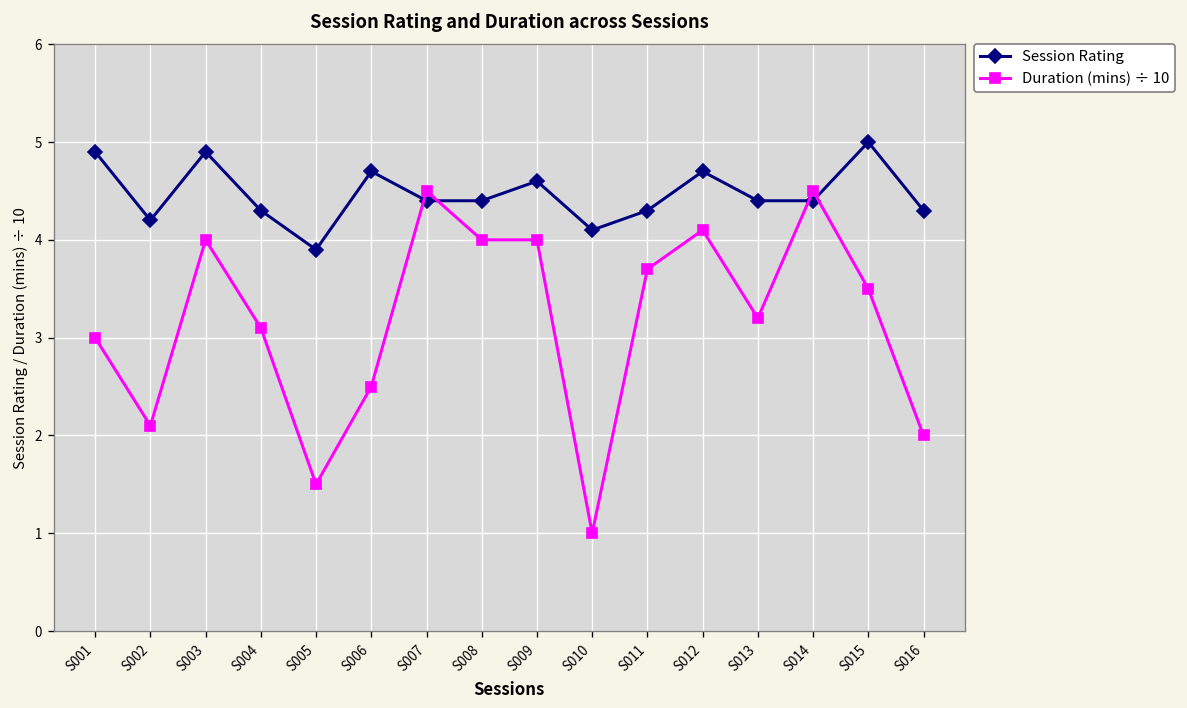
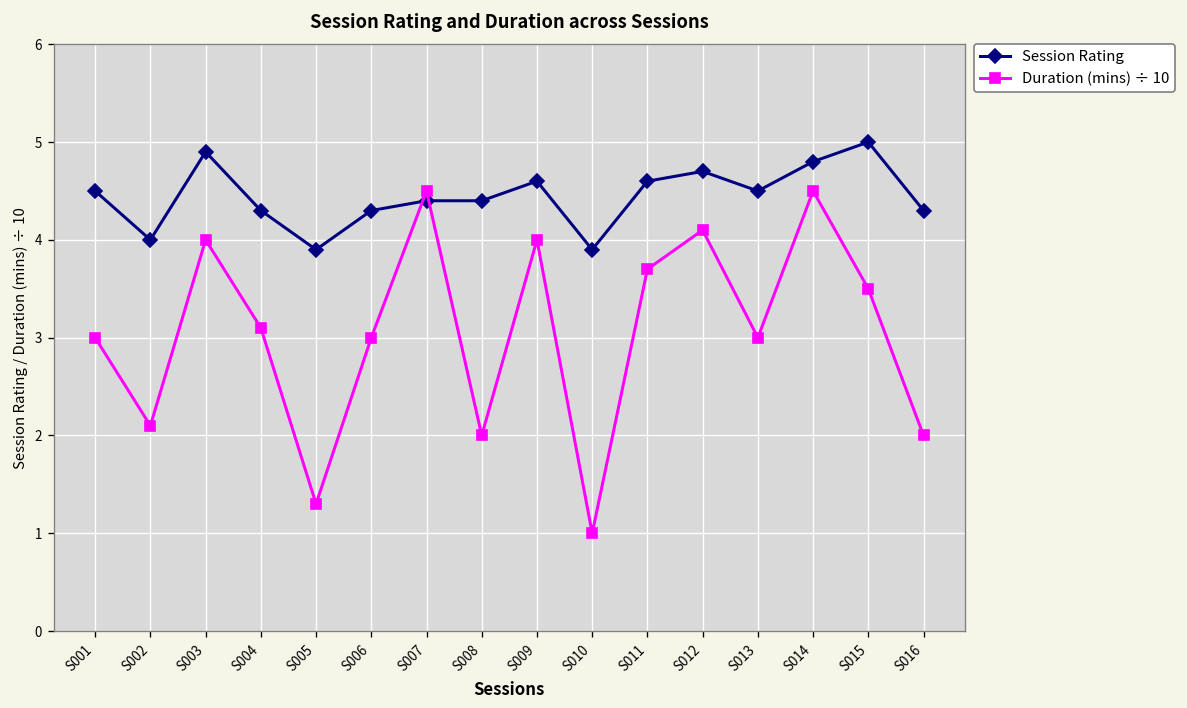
  {
    "Session Rating": {
-     "S001": 4.9,
-     "S002": 4.2,
+     "S001": 4.5,
+     "S002": 4.0,
      "S003": 4.9,
      "S004": 4.3,
      "S005": 3.9,
-     "S006": 4.7,
+     "S006": 4.3,
      "S007": 4.4,
      "S008": 4.4,
      "S009": 4.6,
-     "S010": 4.1,
-     "S011": 4.3,
+     "S010": 3.9,
+     "S011": 4.6,
      "S012": 4.7,
-     "S013": 4.4,
-     "S014": 4.4,
+     "S013": 4.5,
+     "S014": 4.8,
      "S015": 5.0,
      "S016": 4.3
    },
    "Duration (mins) ÷ 10": {
      "S001": 3.0,
      "S002": 2.1,
      "S003": 4.0,
      "S004": 3.1,
-     "S005": 1.5,
-     "S006": 2.5,
+     "S005": 1.3,
+     "S006": 3.0,
      "S007": 4.5,
-     "S008": 4.0,
+     "S008": 2.0,
      "S009": 4.0,
      "S010": 1.0,
      "S011": 3.7,
      "S012": 4.1,
-     "S013": 3.2,
+     "S013": 3.0,
      "S014": 4.5,
      "S015": 3.5,
      "S016": 2.0
    }
  }
